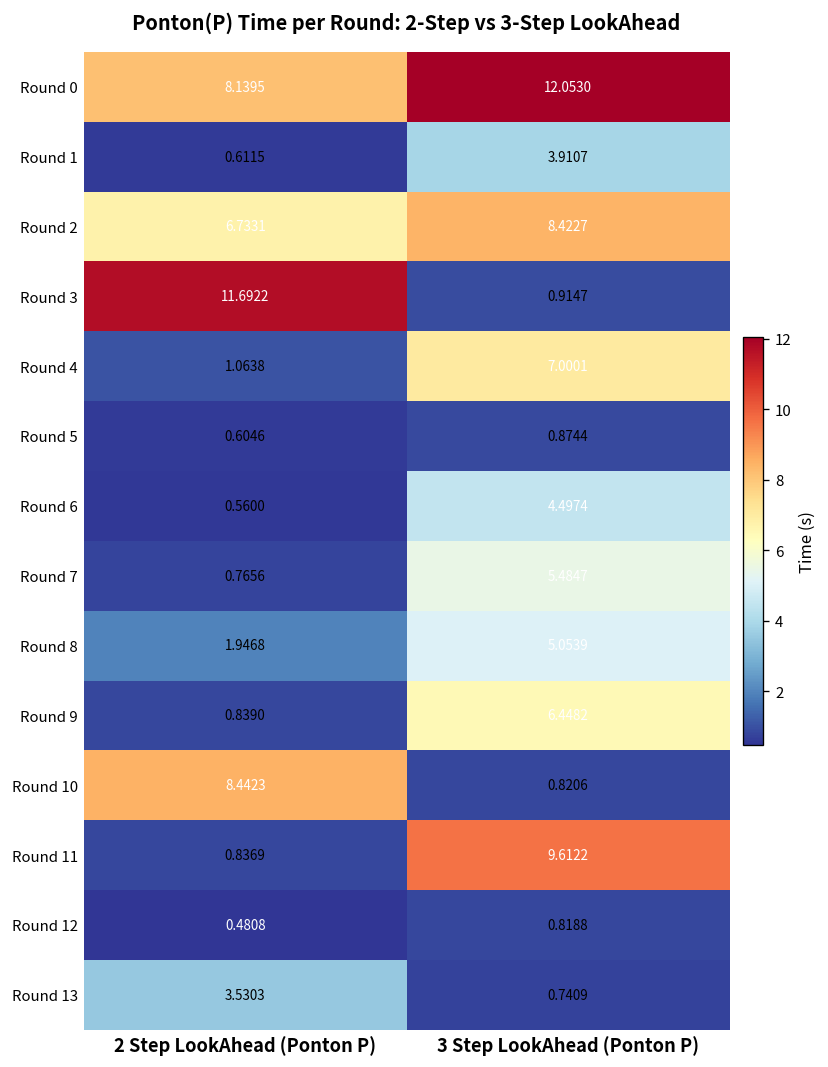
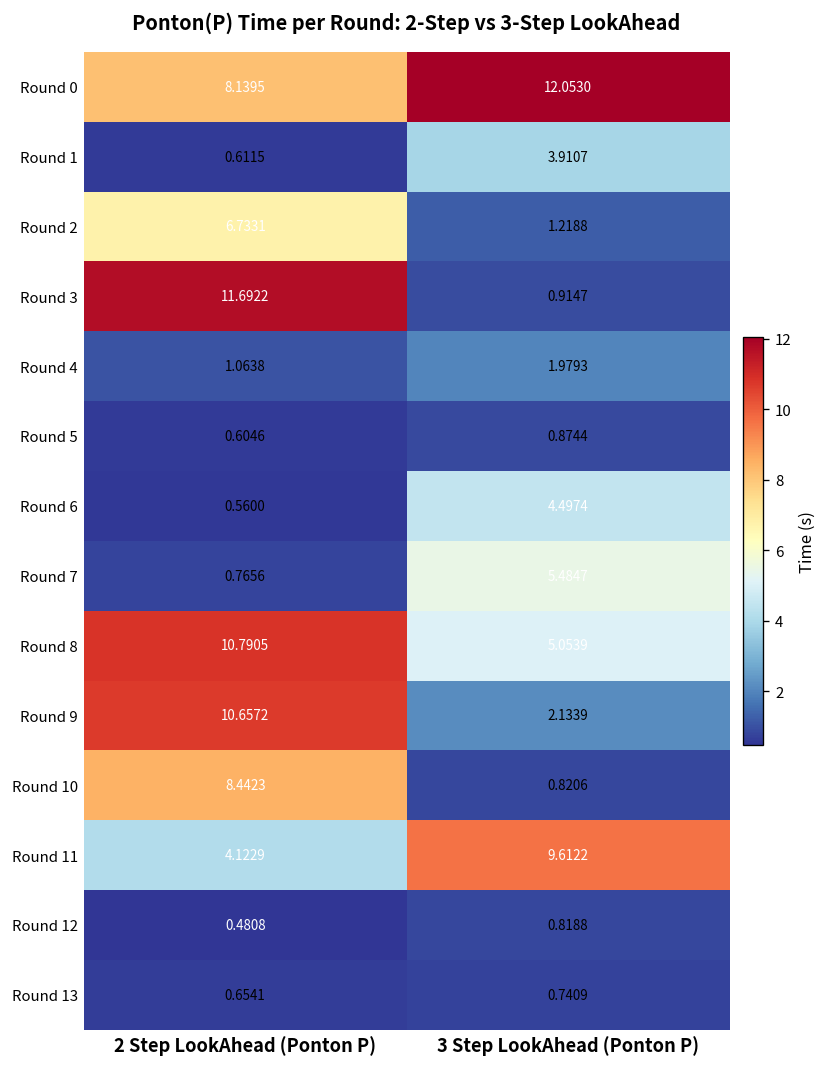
  {
    "Round 0": {
      "2 Step LookAhead (Ponton P)": 8.1395,
      "3 Step LookAhead (Ponton P)": 12.0530
    },
    "Round 1": {
      "2 Step LookAhead (Ponton P)": 0.6115,
      "3 Step LookAhead (Ponton P)": 3.9107
    },
    "Round 2": {
      "2 Step LookAhead (Ponton P)": 6.7331,
-     "3 Step LookAhead (Ponton P)": 8.4227
+     "3 Step LookAhead (Ponton P)": 1.2188
    },
    "Round 3": {
      "2 Step LookAhead (Ponton P)": 11.6922,
      "3 Step LookAhead (Ponton P)": 0.9147
    },
    "Round 4": {
      "2 Step LookAhead (Ponton P)": 1.0638,
-     "3 Step LookAhead (Ponton P)": 7.0001
+     "3 Step LookAhead (Ponton P)": 1.9793
    },
    "Round 5": {
      "2 Step LookAhead (Ponton P)": 0.6046,
      "3 Step LookAhead (Ponton P)": 0.8744
    },
    "Round 6": {
      "2 Step LookAhead (Ponton P)": 0.5600,
      "3 Step LookAhead (Ponton P)": 4.4974
    },
    "Round 7": {
      "2 Step LookAhead (Ponton P)": 0.7656
    },
    "Round 8": {
-     "2 Step LookAhead (Ponton P)": 1.9468
+     "2 Step LookAhead (Ponton P)": 10.7905
    },
    "Round 9": {
-     "2 Step LookAhead (Ponton P)": 0.8390,
-     "3 Step LookAhead (Ponton P)": 6.4482
+     "2 Step LookAhead (Ponton P)": 10.6572,
+     "3 Step LookAhead (Ponton P)": 2.1339
    },
    "Round 10": {
      "2 Step LookAhead (Ponton P)": 8.4423,
      "3 Step LookAhead (Ponton P)": 0.8206
    },
    "Round 11": {
-     "2 Step LookAhead (Ponton P)": 0.8369,
+     "2 Step LookAhead (Ponton P)": 4.1229,
      "3 Step LookAhead (Ponton P)": 9.6122
    },
    "Round 12": {
      "2 Step LookAhead (Ponton P)": 0.4808,
      "3 Step LookAhead (Ponton P)": 0.8188
    },
    "Round 13": {
-     "2 Step LookAhead (Ponton P)": 3.5303,
+     "2 Step LookAhead (Ponton P)": 0.6541,
      "3 Step LookAhead (Ponton P)": 0.7409
    }
  }
